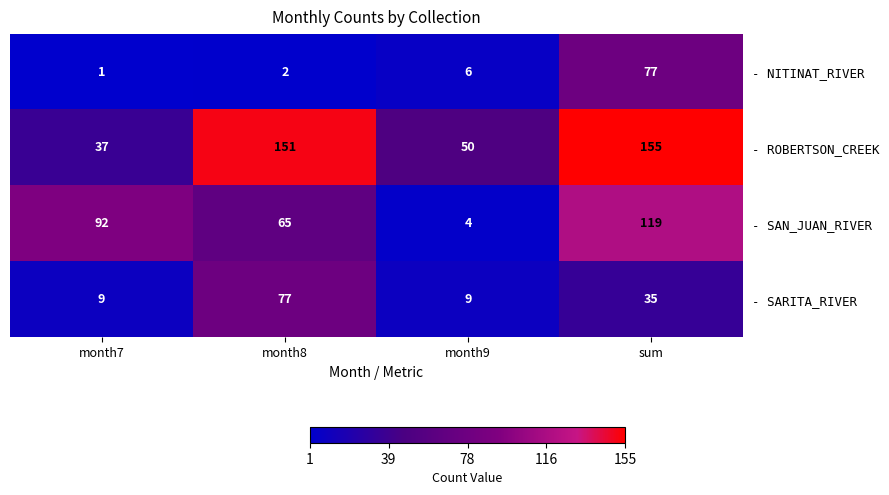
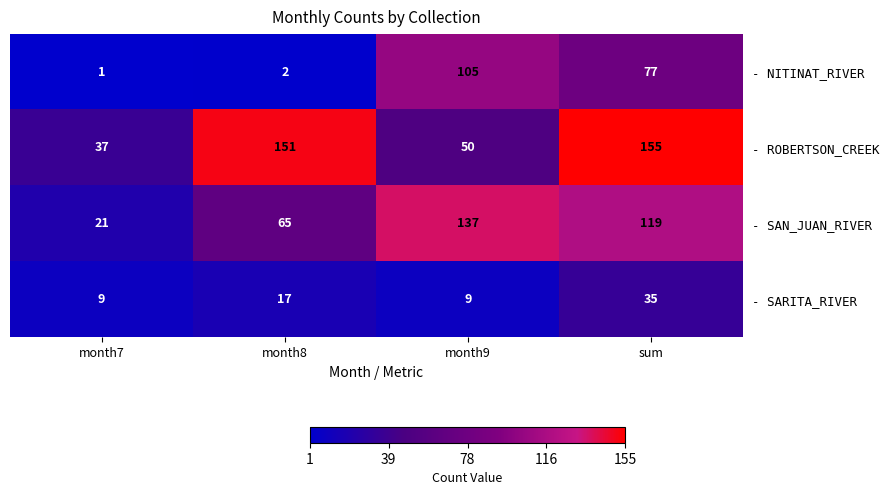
  {
    "- NITINAT_RIVER": {
      "month7": 1,
      "month8": 2,
-     "month9": 6,
+     "month9": 105,
      "sum": 77
    },
    "- ROBERTSON_CREEK": {
      "month7": 37,
      "month8": 151,
      "month9": 50,
      "sum": 155
    },
    "- SAN_JUAN_RIVER": {
-     "month7": 92,
+     "month7": 21,
      "month8": 65,
-     "month9": 4,
+     "month9": 137,
      "sum": 119
    },
    "- SARITA_RIVER": {
      "month7": 9,
-     "month8": 77,
+     "month8": 17,
      "month9": 9,
      "sum": 35
    }
  }
